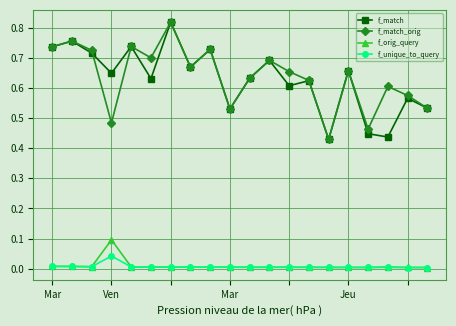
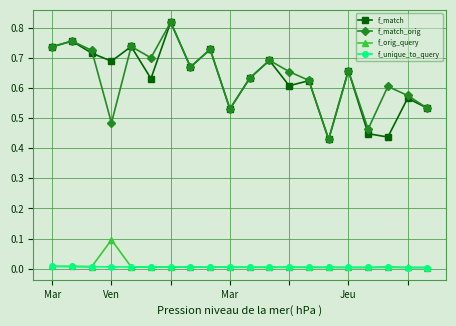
  {
    "f_match": {
-     "Ven": 0.65
+     "Ven": 0.69
    },
    "f_match_orig": {
      "Ven": 0.48
    },
    "f_orig_query": {
      "Ven": 0.10
    },
    "f_unique_to_query": {
-     "Ven": 0.04
+     "Ven": 0.01
    }
  }
